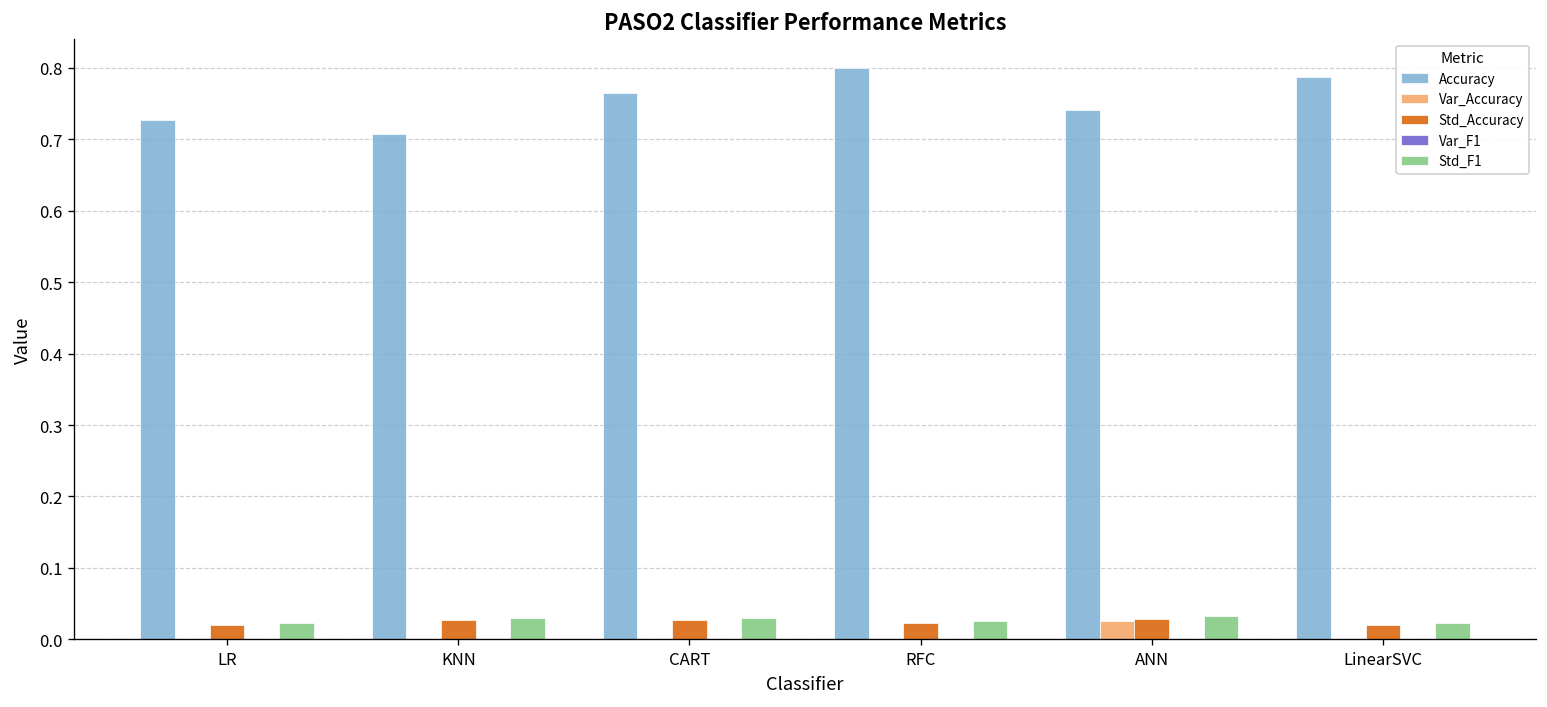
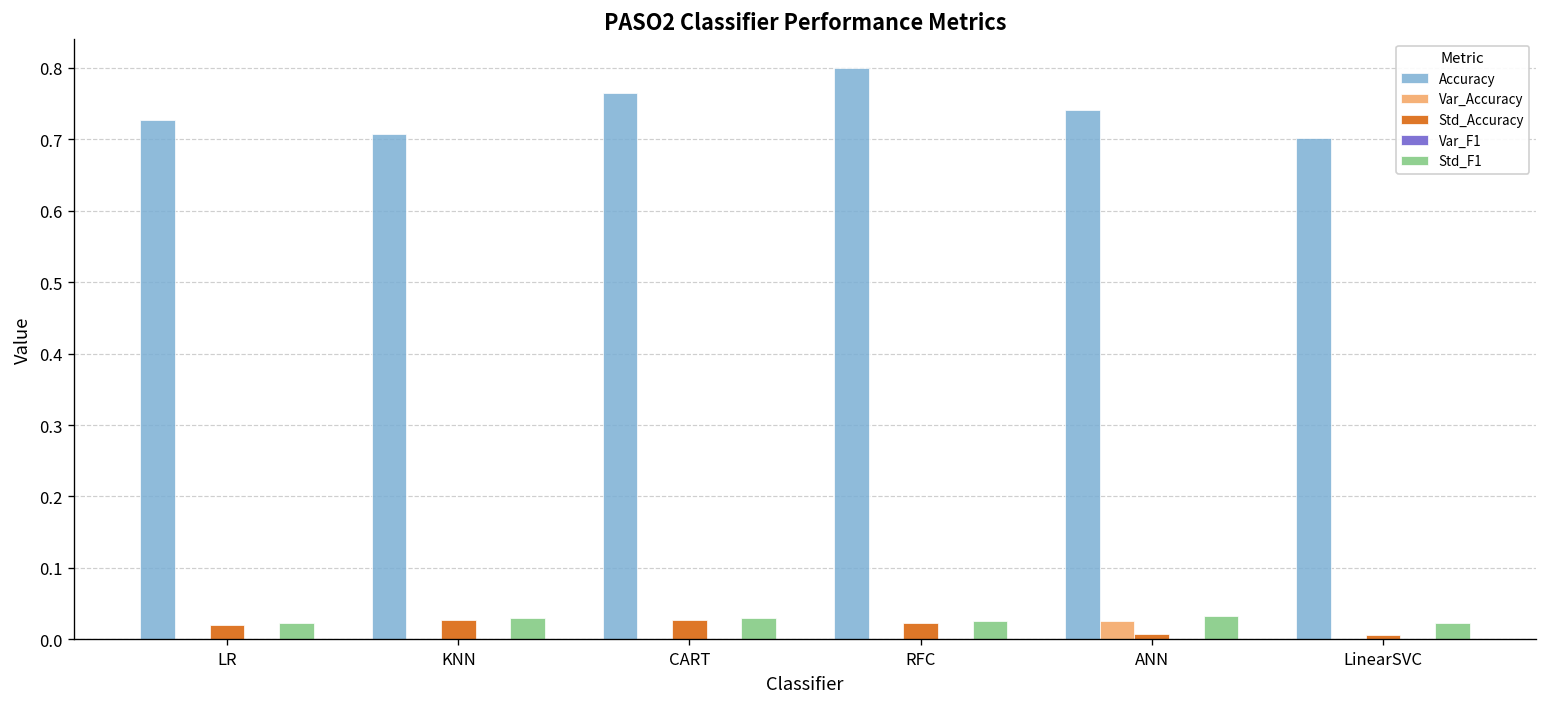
  {
    "Accuracy": {
      "LR": 0.73,
      "KNN": 0.71,
      "CART": 0.77,
      "RFC": 0.80,
      "ANN": 0.74,
-     "LinearSVC": 0.79
+     "LinearSVC": 0.70
    },
    "Var_Accuracy": {
      "ANN": 0.03
    },
    "Std_Accuracy": {
      "LR": 0.02,
      "KNN": 0.03,
      "CART": 0.03,
      "RFC": 0.02,
-     "ANN": 0.03,
-     "LinearSVC": 0.02
+     "ANN": 0.01,
+     "LinearSVC": 0.01
    },
    "Std_F1": {
      "LR": 0.02,
      "KNN": 0.03,
      "CART": 0.03,
      "RFC": 0.03,
      "ANN": 0.03,
      "LinearSVC": 0.02
    }
  }
